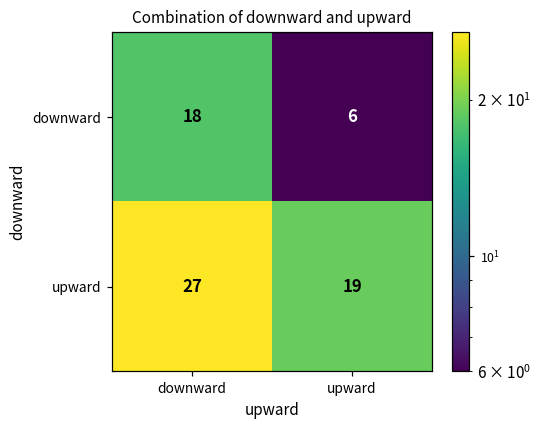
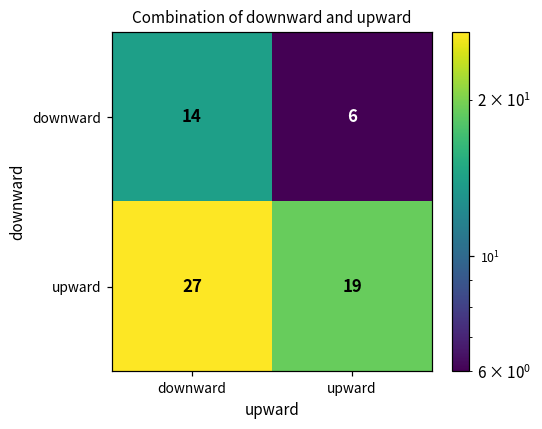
  {
    "downward": {
-     "downward": 18,
+     "downward": 14,
      "upward": 6
    },
    "upward": {
      "downward": 27,
      "upward": 19
    }
  }
